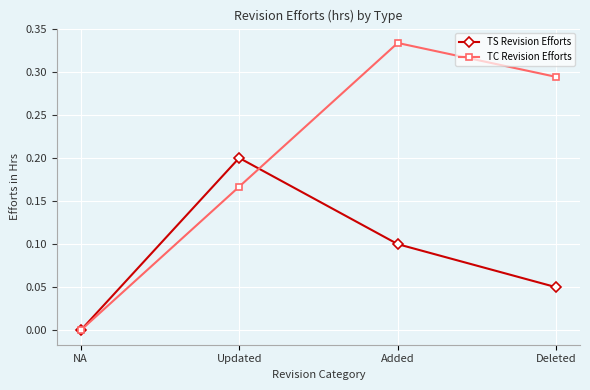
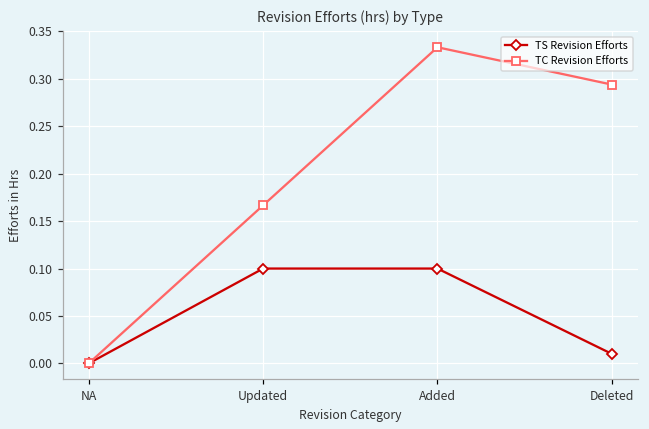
  {
    "TS Revision Efforts": {
-     "Updated": 0.2,
+     "Updated": 0.1,
      "Added": 0.10,
-     "Deleted": 0.05
+     "Deleted": 0.01
    },
    "TC Revision Efforts": {
      "Updated": 0.17,
      "Added": 0.33,
      "Deleted": 0.29
    }
  }
